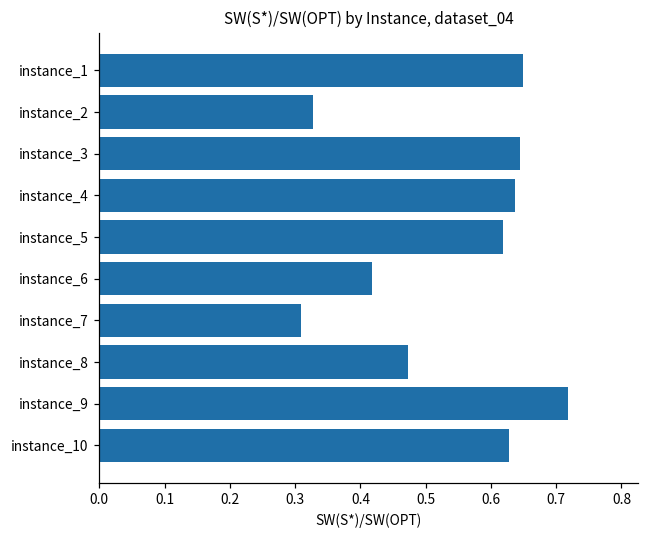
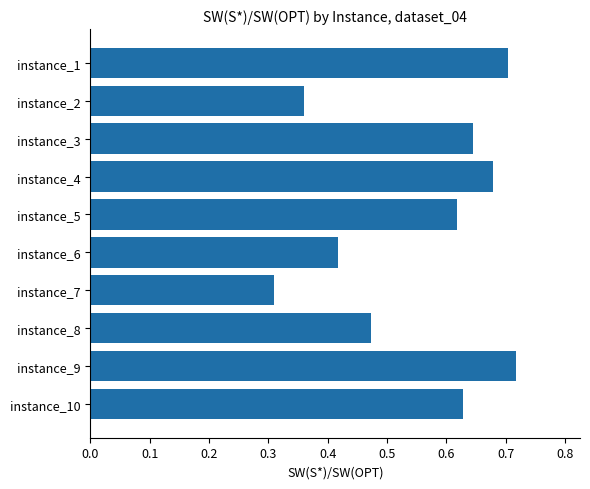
  {
-   "instance_1": 0.65,
-   "instance_2": 0.33,
+   "instance_1": 0.70,
+   "instance_2": 0.36,
    "instance_3": 0.64,
-   "instance_4": 0.64,
+   "instance_4": 0.68,
    "instance_5": 0.62,
    "instance_6": 0.42,
    "instance_7": 0.31,
    "instance_8": 0.47,
    "instance_9": 0.72,
    "instance_10": 0.63
  }
